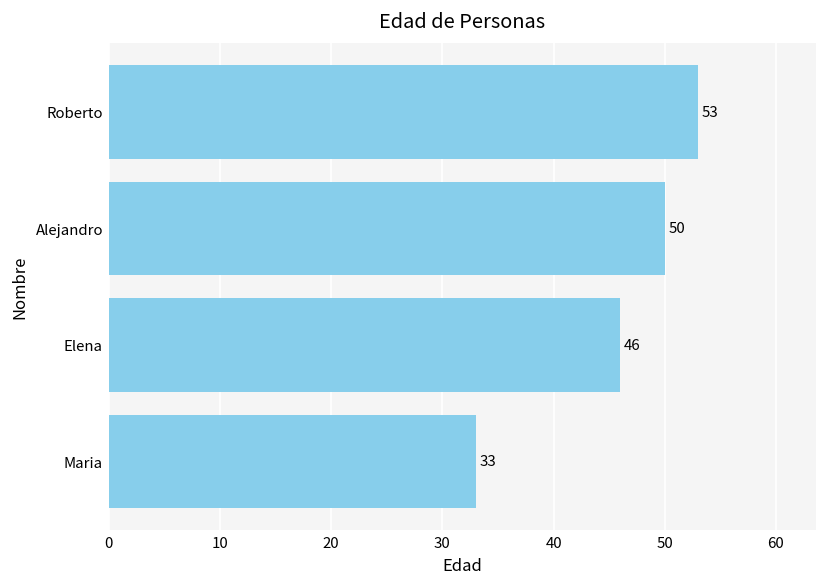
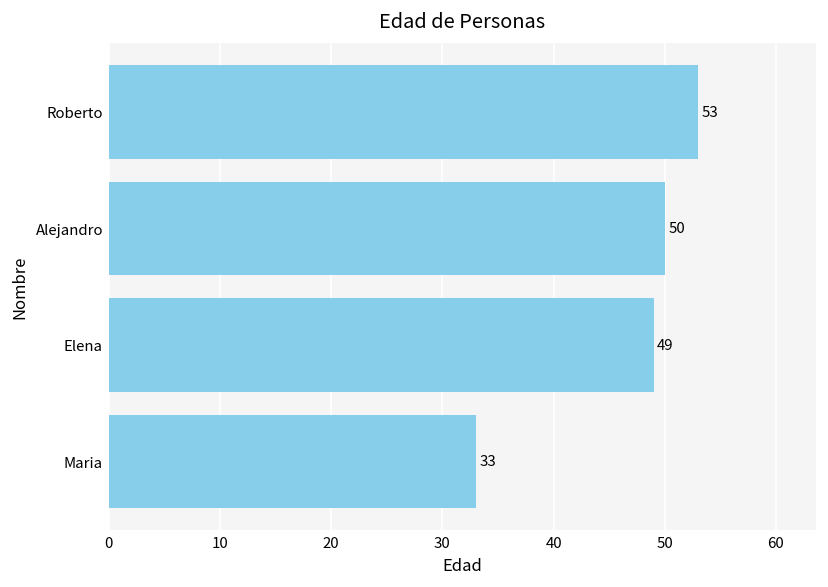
  {
    "Roberto": 53,
    "Alejandro": 50,
-   "Elena": 46,
+   "Elena": 49,
    "Maria": 33
  }
